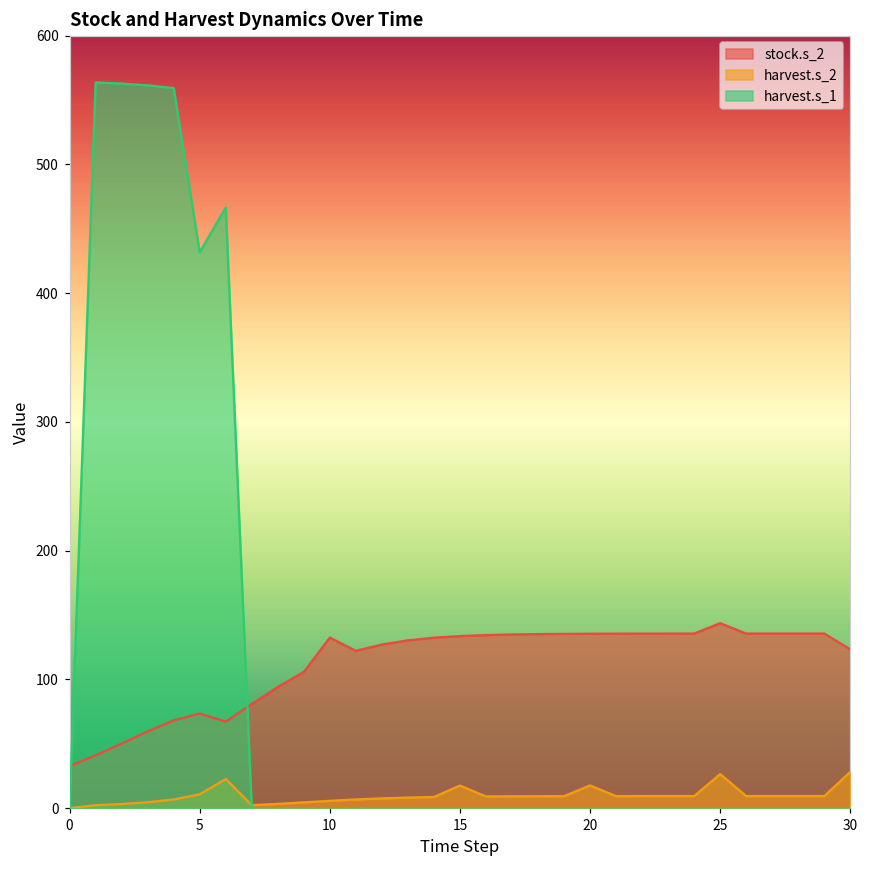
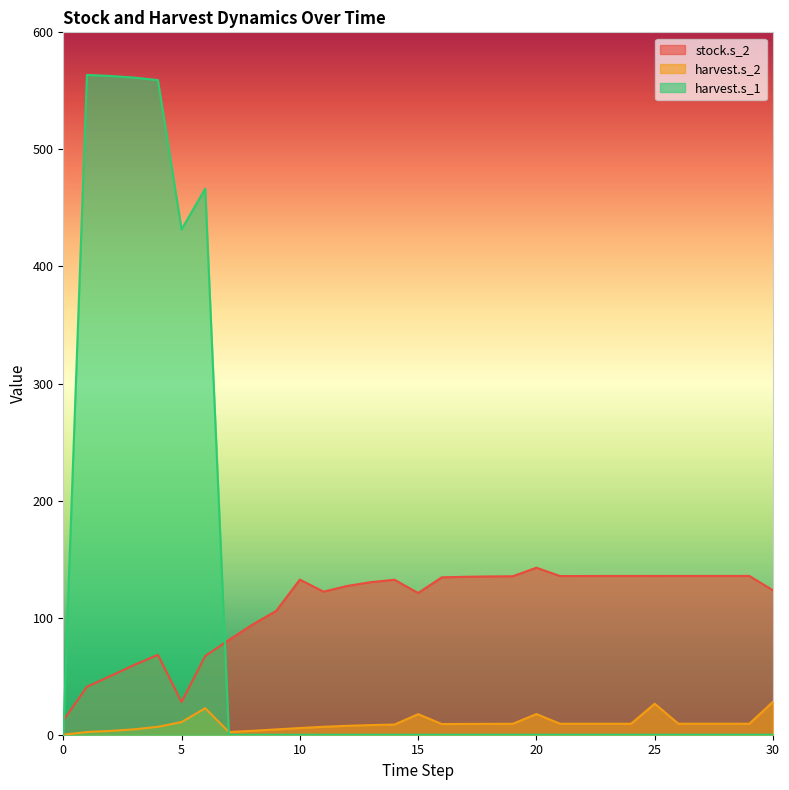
  {
    "stock.s_2": {
-     "0": 33,
-     "5": 73,
+     "0": 12,
+     "5": 28,
      "10": 132,
-     "15": 134,
-     "20": 135,
-     "25": 144,
+     "15": 121,
+     "20": 143,
+     "25": 136,
      "30": 123
    },
    "harvest.s_2": {
      "5": 11,
      "10": 6,
      "15": 18,
      "20": 18,
      "25": 26,
      "30": 28
    },
    "harvest.s_1": {
      "5": 432,
      "10": 0,
      "15": 0,
      "20": 0,
      "25": 0,
      "30": 0
    }
  }
